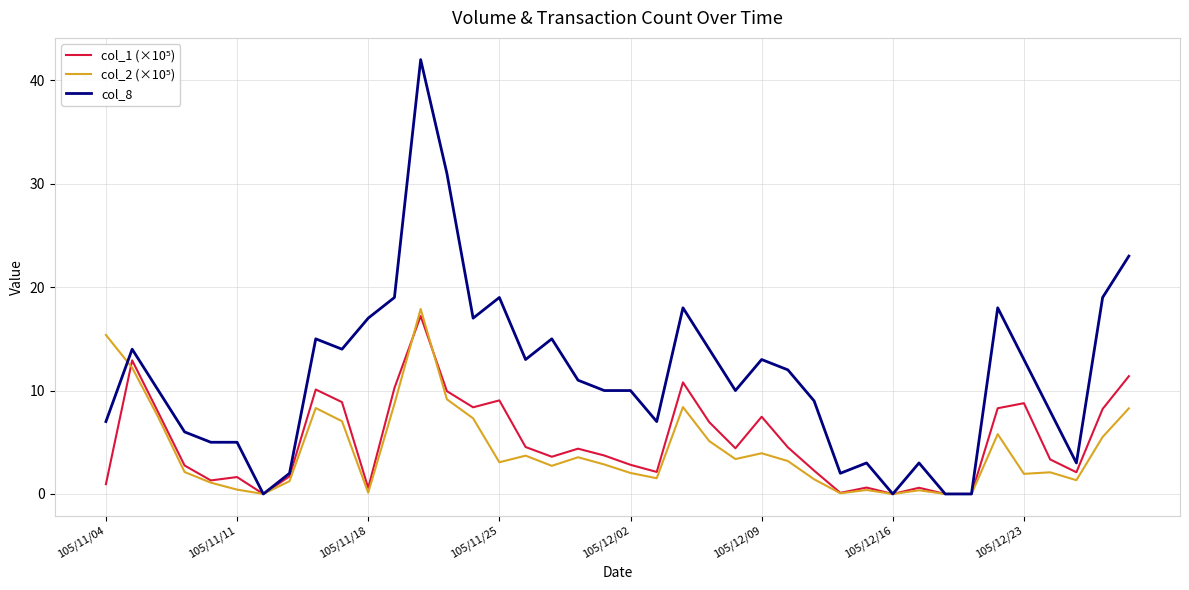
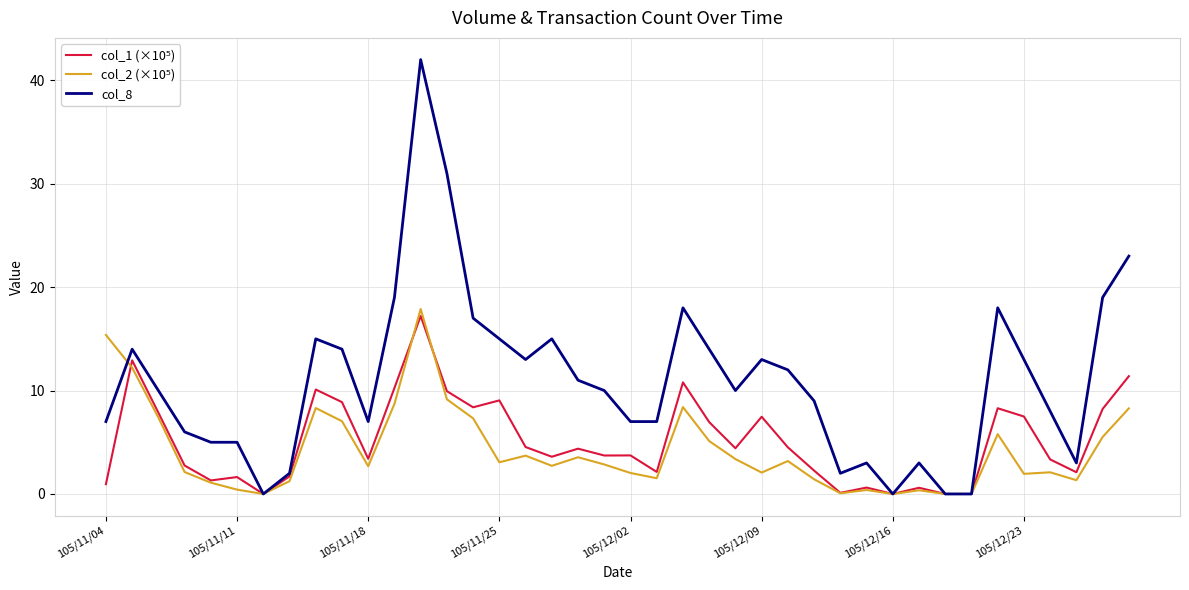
  {
    "col_1 (×10⁵)": {
      "105/11/04": 0.9,
      "105/11/11": 1.6,
-     "105/11/18": 0.6,
+     "105/11/18": 3.4,
      "105/11/25": 9.0,
-     "105/12/02": 2.8,
+     "105/12/02": 3.7,
      "105/12/09": 7.5,
-     "105/12/23": 8.8
+     "105/12/23": 7.5
    },
    "col_2 (×10⁵)": {
      "105/11/04": 15.4,
      "105/11/11": 0.4,
-     "105/11/18": 0.1,
+     "105/11/18": 2.7,
      "105/11/25": 3.1,
      "105/12/02": 2.0,
-     "105/12/09": 3.9,
+     "105/12/09": 2.1,
      "105/12/23": 1.9
    },
    "col_8": {
      "105/11/04": 7,
      "105/11/11": 5,
-     "105/11/18": 17,
-     "105/11/25": 19,
-     "105/12/02": 10,
+     "105/11/18": 7,
+     "105/11/25": 15,
+     "105/12/02": 7,
      "105/12/09": 13,
      "105/12/23": 13
    }
  }
